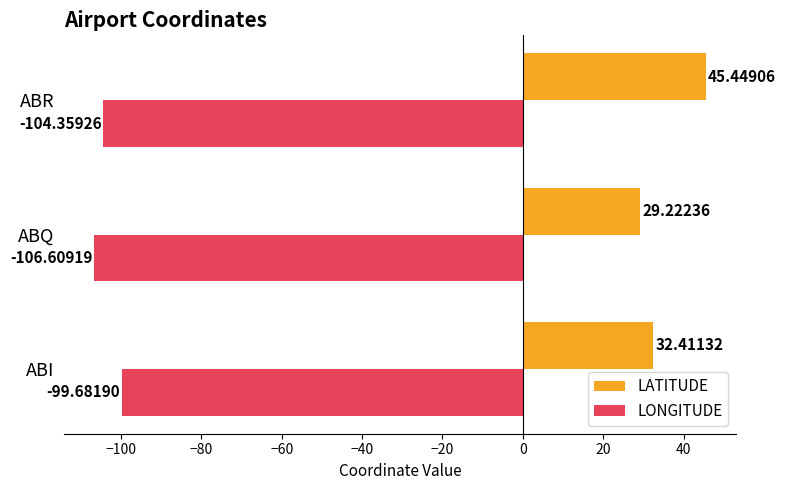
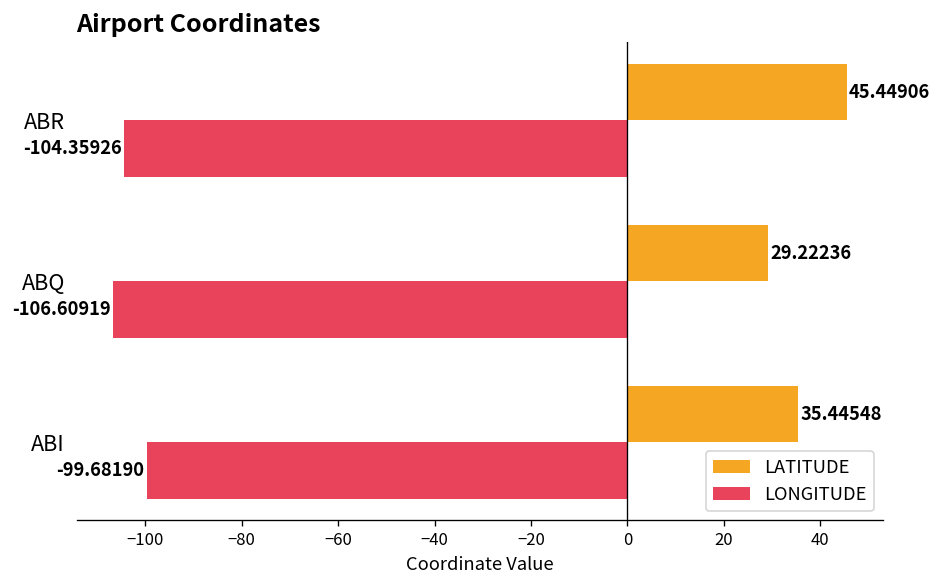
  {
    "LATITUDE": {
      "ABR": 45.44906,
      "ABQ": 29.22236,
-     "ABI": 32.41132
+     "ABI": 35.44548
    },
    "LONGITUDE": {
      "ABR": -104.35926,
      "ABQ": -106.60919,
      "ABI": -99.68190
    }
  }
